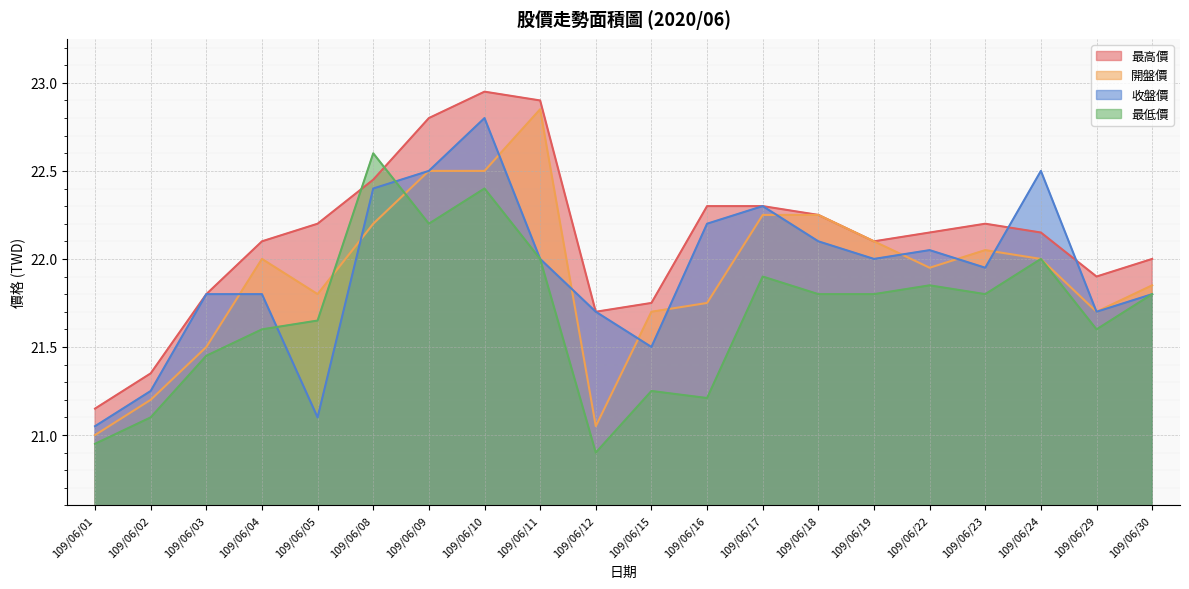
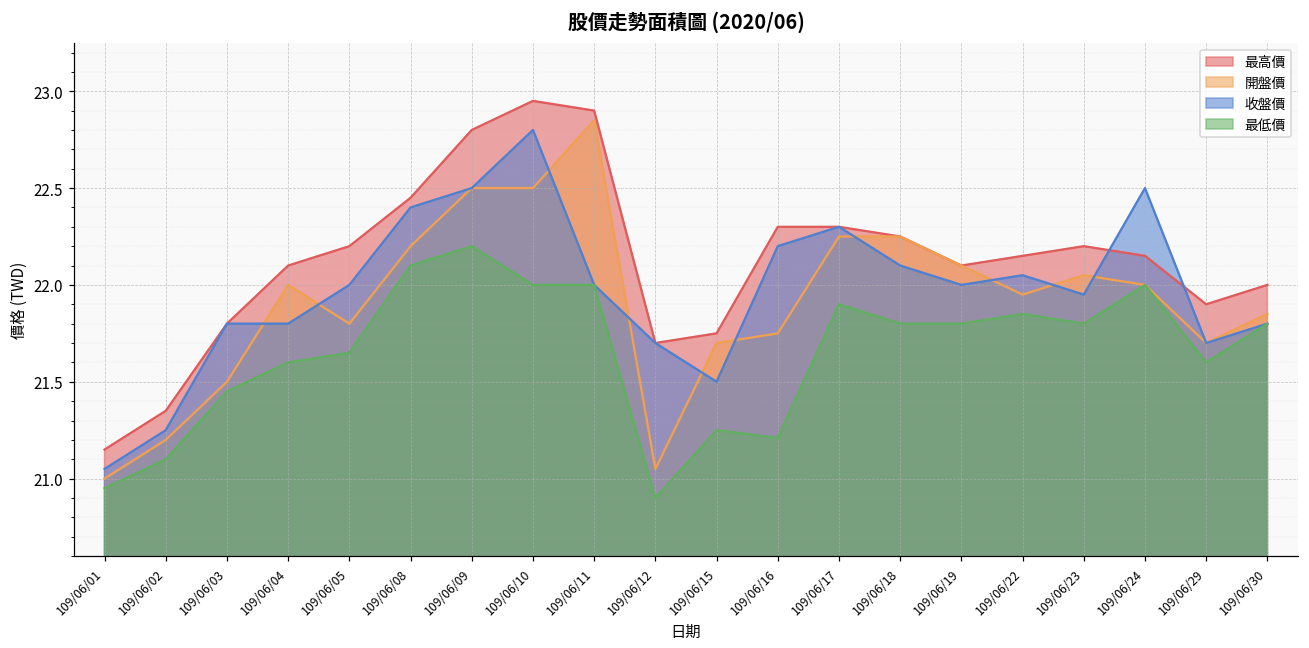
  {
    "收盤價": {
      "109/06/01": 21.05,
      "109/06/02": 21.25,
      "109/06/04": 21.8,
-     "109/06/05": 21.1,
+     "109/06/05": 22.0,
      "109/06/08": 22.4,
      "109/06/10": 22.8,
      "109/06/15": 21.5,
      "109/06/16": 22.2,
      "109/06/18": 22.1,
      "109/06/19": 22.0,
      "109/06/22": 22.05,
      "109/06/23": 21.95,
      "109/06/24": 22.5
    },
    "最低價": {
      "109/06/01": 20.95,
      "109/06/02": 21.1,
      "109/06/03": 21.45,
      "109/06/04": 21.6,
      "109/06/05": 21.65,
-     "109/06/08": 22.6,
+     "109/06/08": 22.1,
      "109/06/09": 22.2,
-     "109/06/10": 22.4,
+     "109/06/10": 22.0,
      "109/06/12": 20.9,
      "109/06/15": 21.25,
      "109/06/16": 21.2,
      "109/06/17": 21.9,
      "109/06/18": 21.8,
      "109/06/19": 21.8,
      "109/06/22": 21.85,
      "109/06/23": 21.8,
      "109/06/29": 21.6
    }
  }
